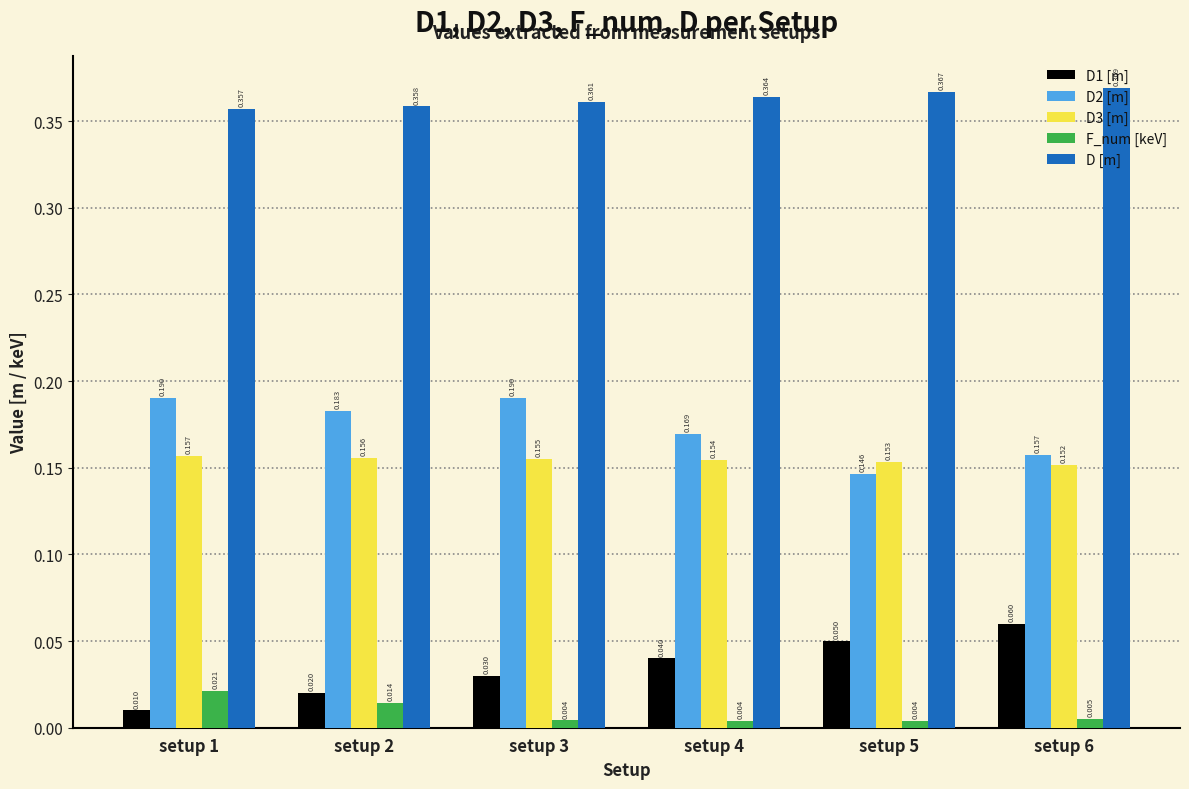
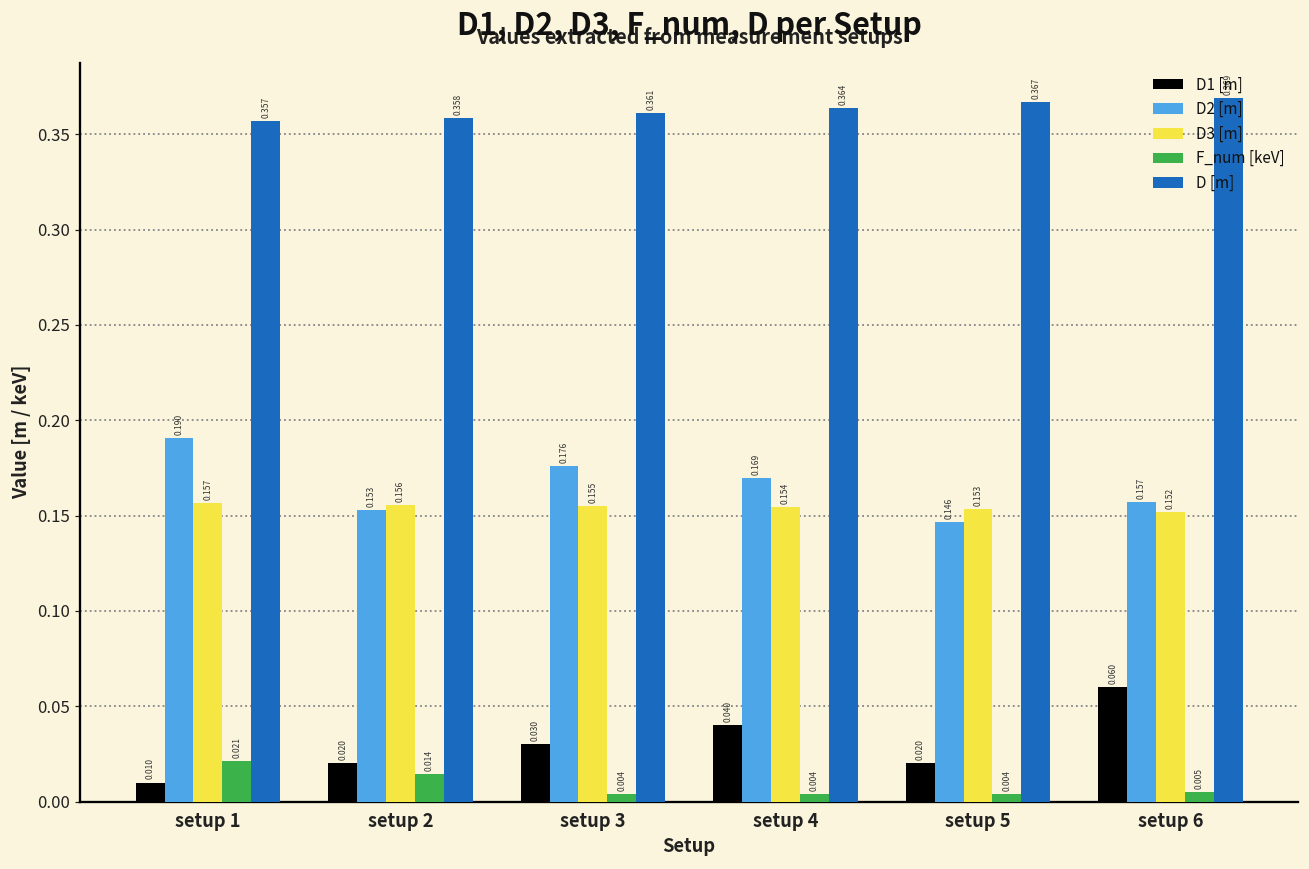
  {
    "D1 [m]": {
      "setup 1": 0.010,
      "setup 2": 0.020,
      "setup 3": 0.030,
      "setup 4": 0.040,
-     "setup 5": 0.050,
+     "setup 5": 0.020,
      "setup 6": 0.060
    },
    "D2 [m]": {
      "setup 1": 0.190,
-     "setup 2": 0.183,
-     "setup 3": 0.190,
+     "setup 2": 0.153,
+     "setup 3": 0.176,
      "setup 4": 0.169,
      "setup 5": 0.146,
      "setup 6": 0.157
    },
    "D3 [m]": {
      "setup 1": 0.157,
      "setup 2": 0.156,
      "setup 3": 0.155,
      "setup 4": 0.154,
      "setup 5": 0.153,
      "setup 6": 0.152
    },
    "F_num [keV]": {
      "setup 1": 0.021,
      "setup 2": 0.014,
      "setup 3": 0.004,
      "setup 4": 0.004,
      "setup 5": 0.004,
      "setup 6": 0.005
    },
    "D [m]": {
      "setup 1": 0.357,
      "setup 2": 0.358,
      "setup 3": 0.361,
      "setup 4": 0.364,
      "setup 5": 0.367,
      "setup 6": 0.369
    }
  }
